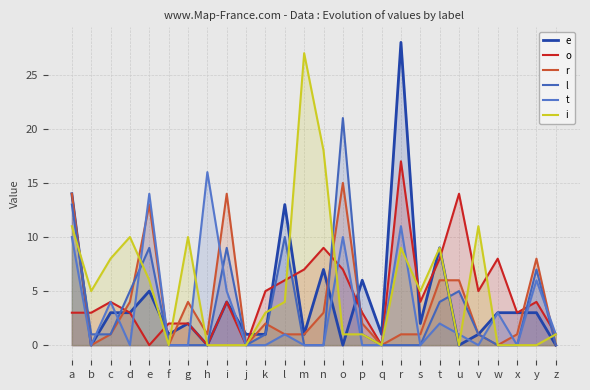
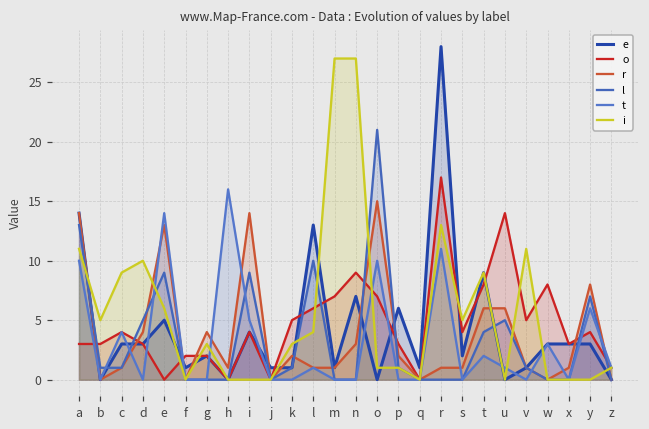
  {
    "i": {
      "a": 11,
      "b": 5,
-     "c": 8,
+     "c": 9,
      "d": 10,
      "e": 6,
-     "g": 10,
+     "g": 3,
      "i": 0,
      "k": 3,
      "l": 4,
      "m": 27,
-     "n": 18,
+     "n": 27,
      "o": 1,
-     "r": 9,
+     "r": 13,
      "s": 5,
      "v": 11,
      "y": 0
    }
  }
